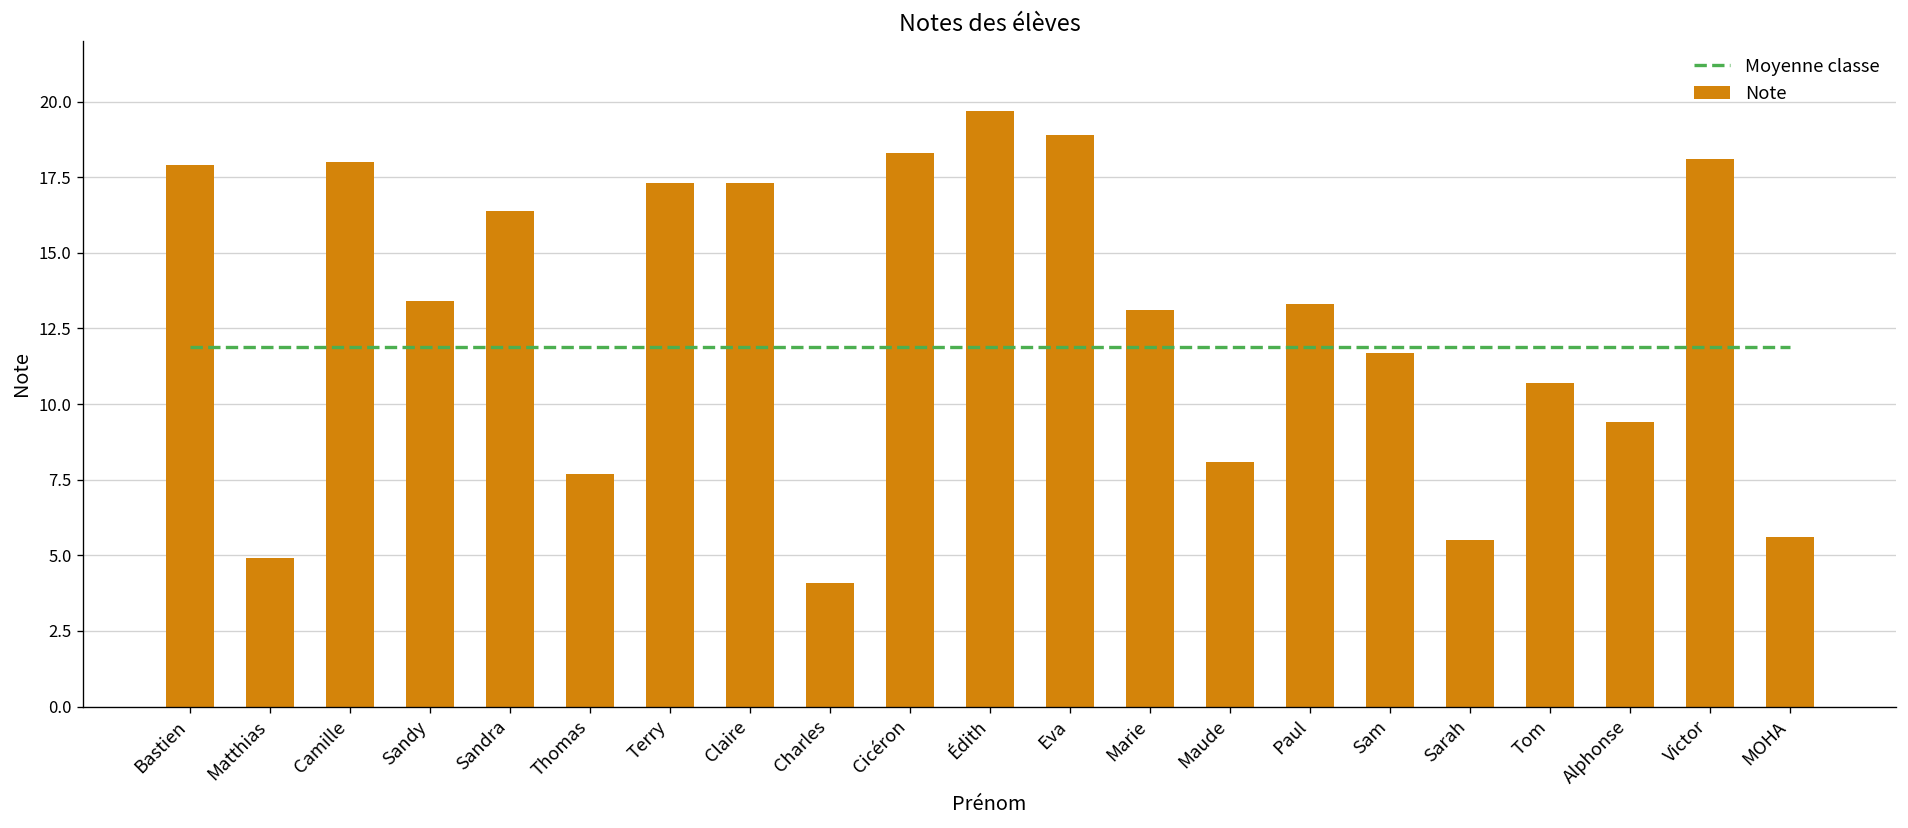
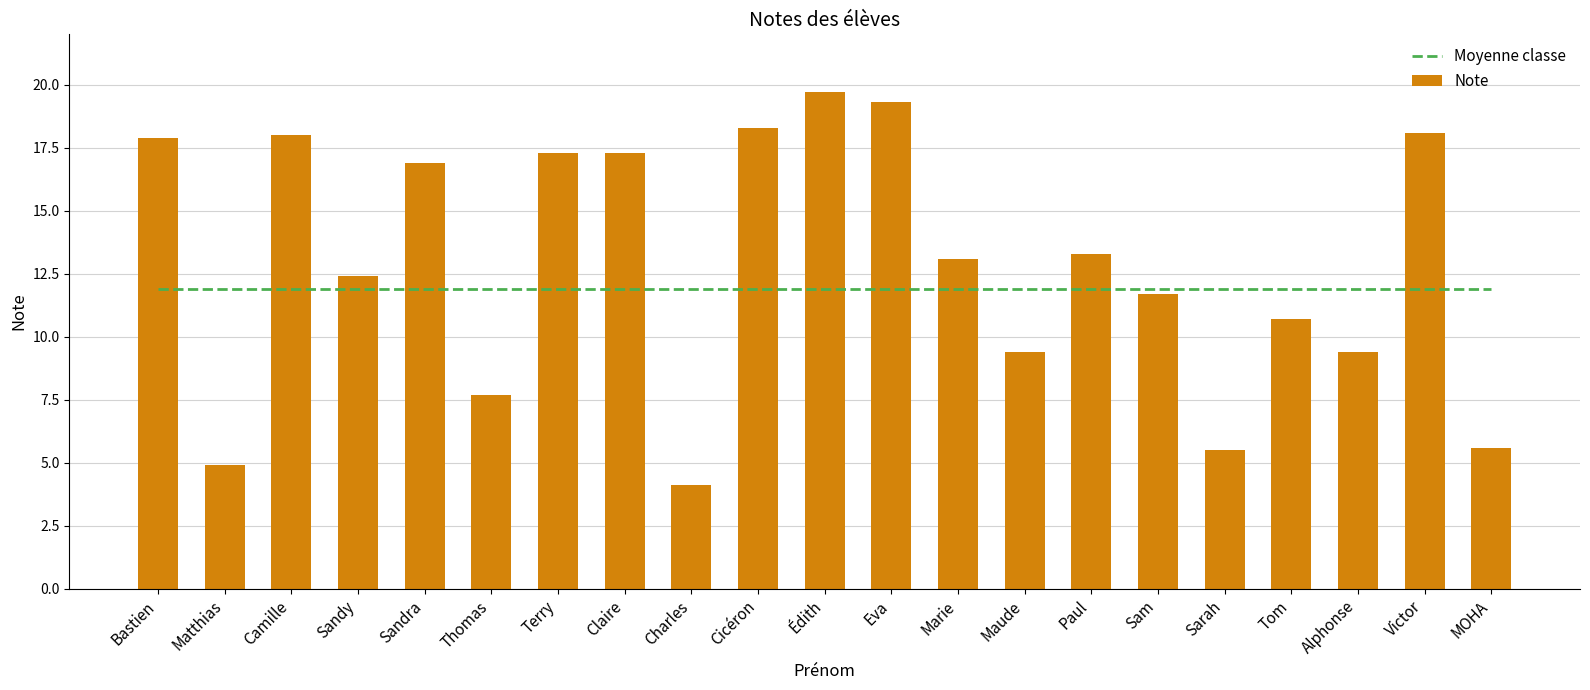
  {
    "Moyenne classe": {
      "Bastien": 11.9,
      "Matthias": 11.9,
      "Camille": 11.9,
      "Sandy": 11.9,
      "Sandra": 11.9,
      "Thomas": 11.9,
      "Terry": 11.9,
      "Claire": 11.9,
      "Charles": 11.9,
      "Cicéron": 11.9,
      "Édith": 11.9,
      "Eva": 11.9,
      "Marie": 11.9,
      "Maude": 11.9,
      "Paul": 11.9,
      "Sam": 11.9,
      "Sarah": 11.9,
      "Tom": 11.9,
      "Alphonse": 11.9,
      "Victor": 11.9,
      "MOHA": 11.9
    },
    "Note": {
      "Bastien": 17.9,
      "Matthias": 4.9,
      "Camille": 18.0,
-     "Sandy": 13.4,
-     "Sandra": 16.4,
+     "Sandy": 12.4,
+     "Sandra": 16.9,
      "Thomas": 7.7,
      "Terry": 17.3,
      "Claire": 17.3,
      "Charles": 4.1,
      "Cicéron": 18.3,
      "Édith": 19.7,
-     "Eva": 18.9,
+     "Eva": 19.3,
      "Marie": 13.1,
-     "Maude": 8.1,
+     "Maude": 9.4,
      "Paul": 13.3,
      "Sam": 11.7,
      "Sarah": 5.5,
      "Tom": 10.7,
      "Alphonse": 9.4,
      "Victor": 18.1,
      "MOHA": 5.6
    }
  }
